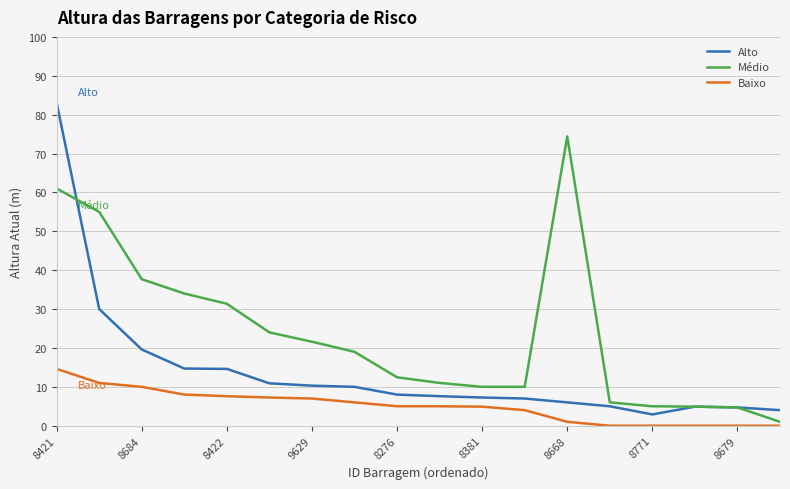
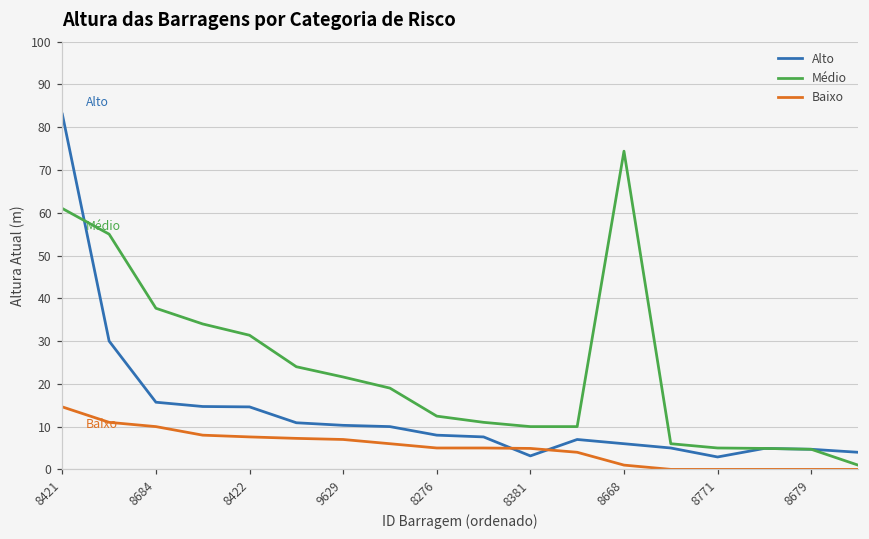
  {
    "Alto": {
      "8421": 83,
-     "8684": 20,
+     "8684": 16,
      "8422": 15,
      "9629": 10,
      "8276": 8,
-     "8381": 7,
+     "8381": 3,
      "8668": 6,
      "8771": 3
    },
    "Médio": {
      "8421": 61,
      "8684": 38,
      "8422": 31,
      "9629": 22,
      "8276": 12,
      "8381": 10,
      "8668": 74,
      "8771": 5
    },
    "Baixo": {
      "8421": 15,
      "8684": 10,
      "8422": 8,
      "9629": 7,
      "8276": 5,
      "8381": 5,
      "8668": 1,
      "8771": 0,
      "8679": 0
    }
  }
